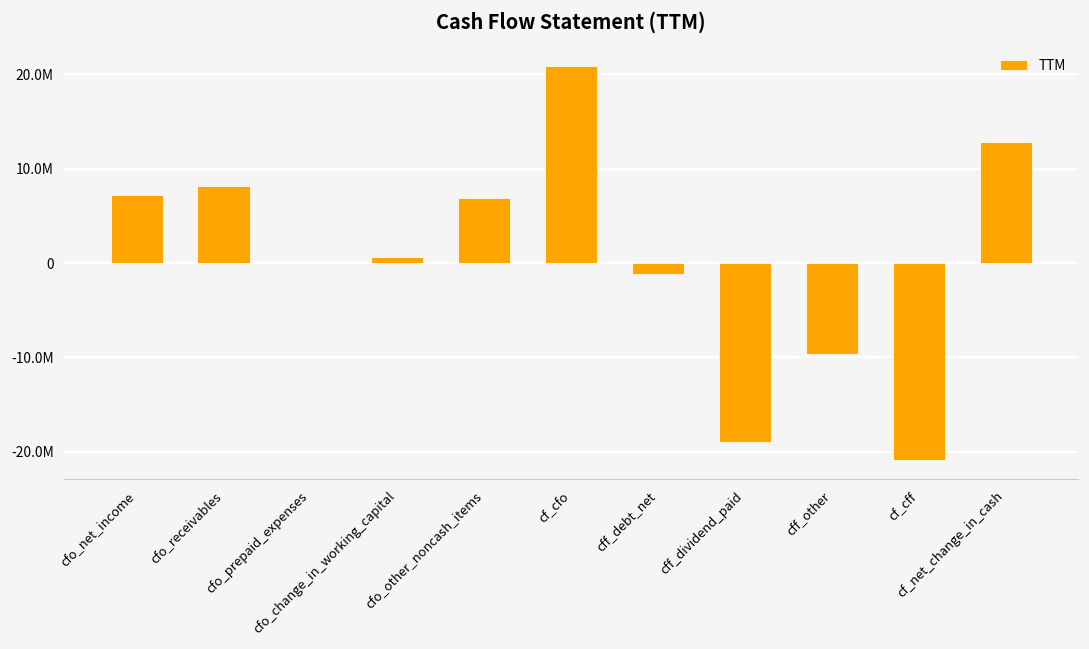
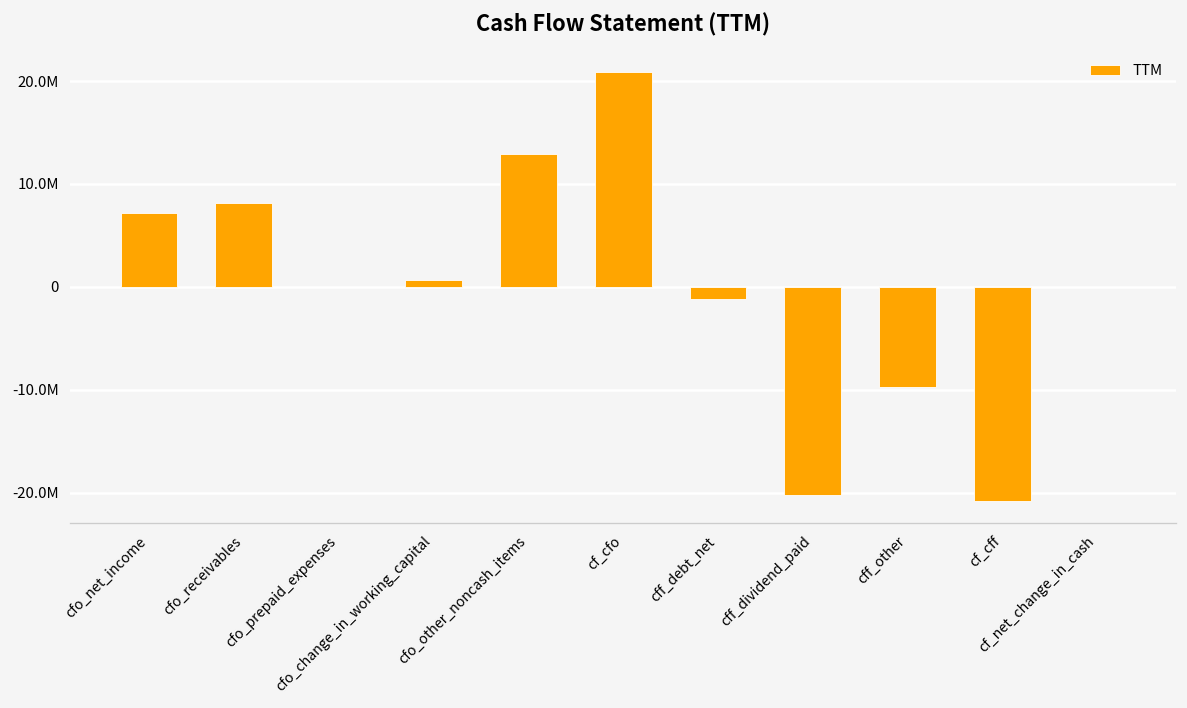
  {
    "cfo_net_income": 7000000,
    "cfo_receivables": 8000000,
    "cfo_change_in_working_capital": 1000000,
-   "cfo_other_noncash_items": 7000000,
+   "cfo_other_noncash_items": 13000000,
    "cf_cfo": 21000000,
    "cff_debt_net": -1000000,
-   "cff_dividend_paid": -19000000,
+   "cff_dividend_paid": -20000000,
    "cff_other": -10000000,
    "cf_cff": -21000000,
-   "cf_net_change_in_cash": 13000000
+   "cf_net_change_in_cash": 0
  }
